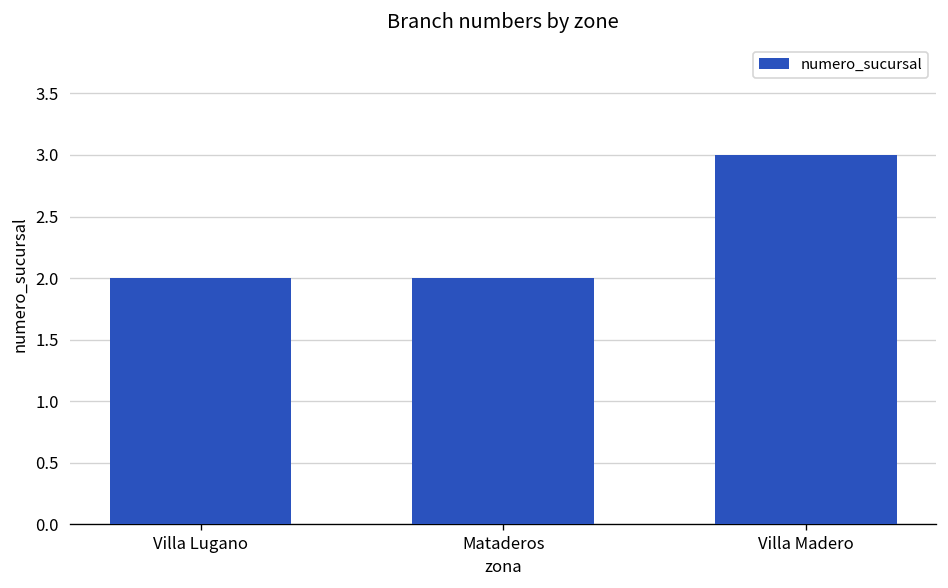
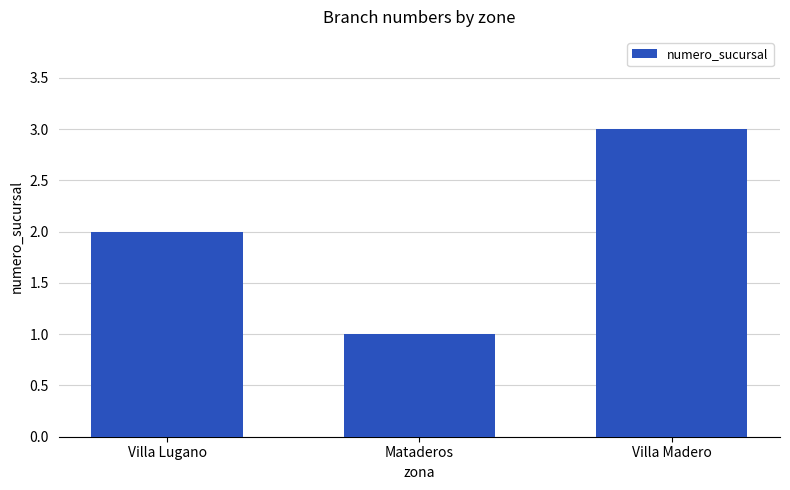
  {
    "Villa Lugano": 2,
-   "Mataderos": 2,
+   "Mataderos": 1,
    "Villa Madero": 3
  }
